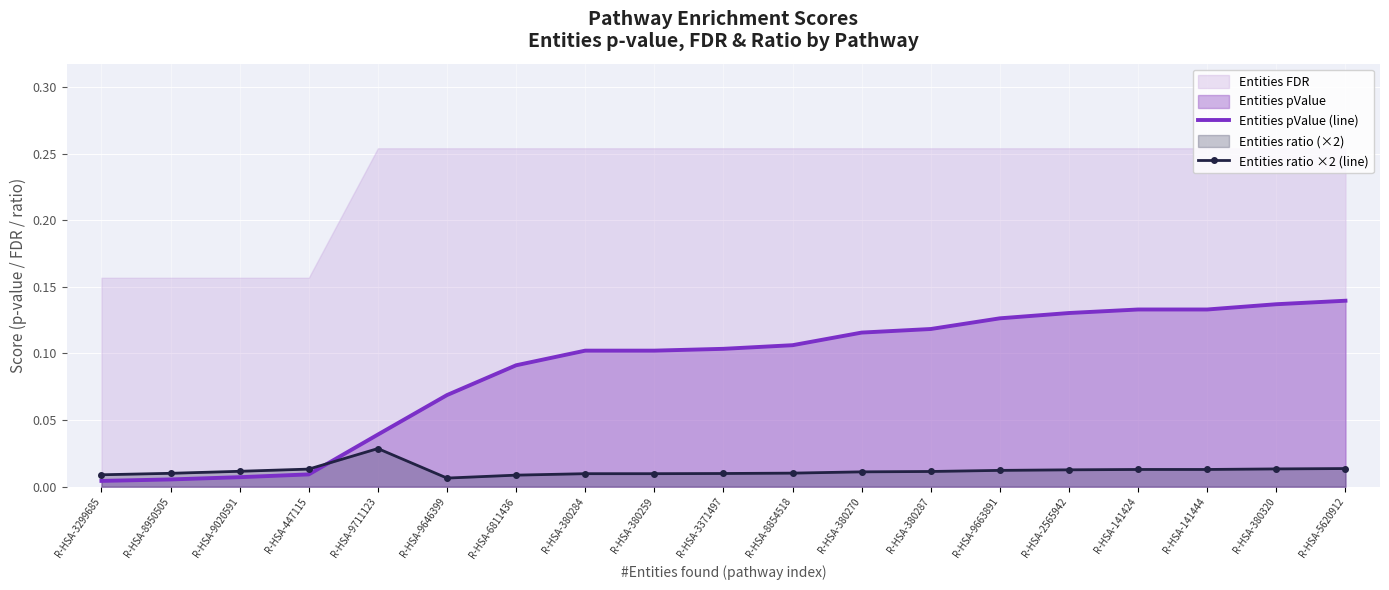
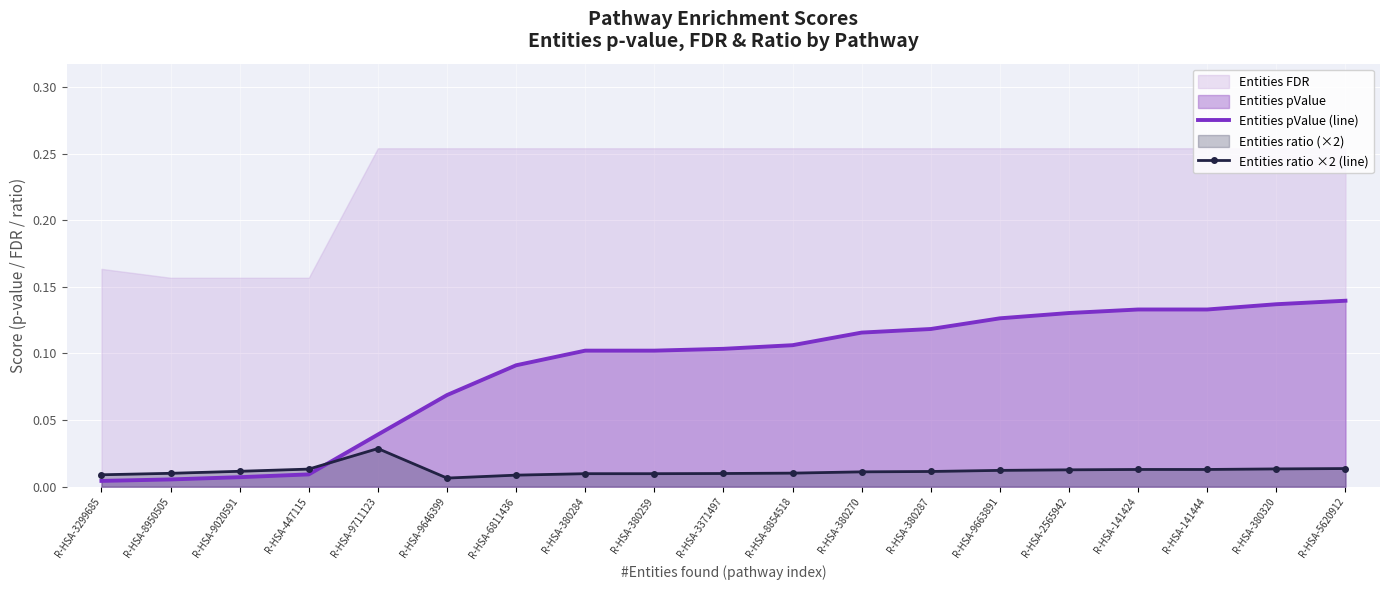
  {
    "Entities FDR": {
-     "R-HSA-3299685": 0.157,
+     "R-HSA-3299685": 0.163,
      "R-HSA-8950505": 0.157,
      "R-HSA-9020591": 0.157,
      "R-HSA-447115": 0.157,
      "R-HSA-9711123": 0.254,
      "R-HSA-9646399": 0.254,
      "R-HSA-6811436": 0.254,
      "R-HSA-380284": 0.254,
      "R-HSA-380259": 0.254,
      "R-HSA-3371497": 0.254,
      "R-HSA-8854518": 0.254,
      "R-HSA-380270": 0.254,
      "R-HSA-380287": 0.254,
      "R-HSA-9663891": 0.254,
      "R-HSA-2565942": 0.254,
      "R-HSA-141424": 0.254
    }
  }
